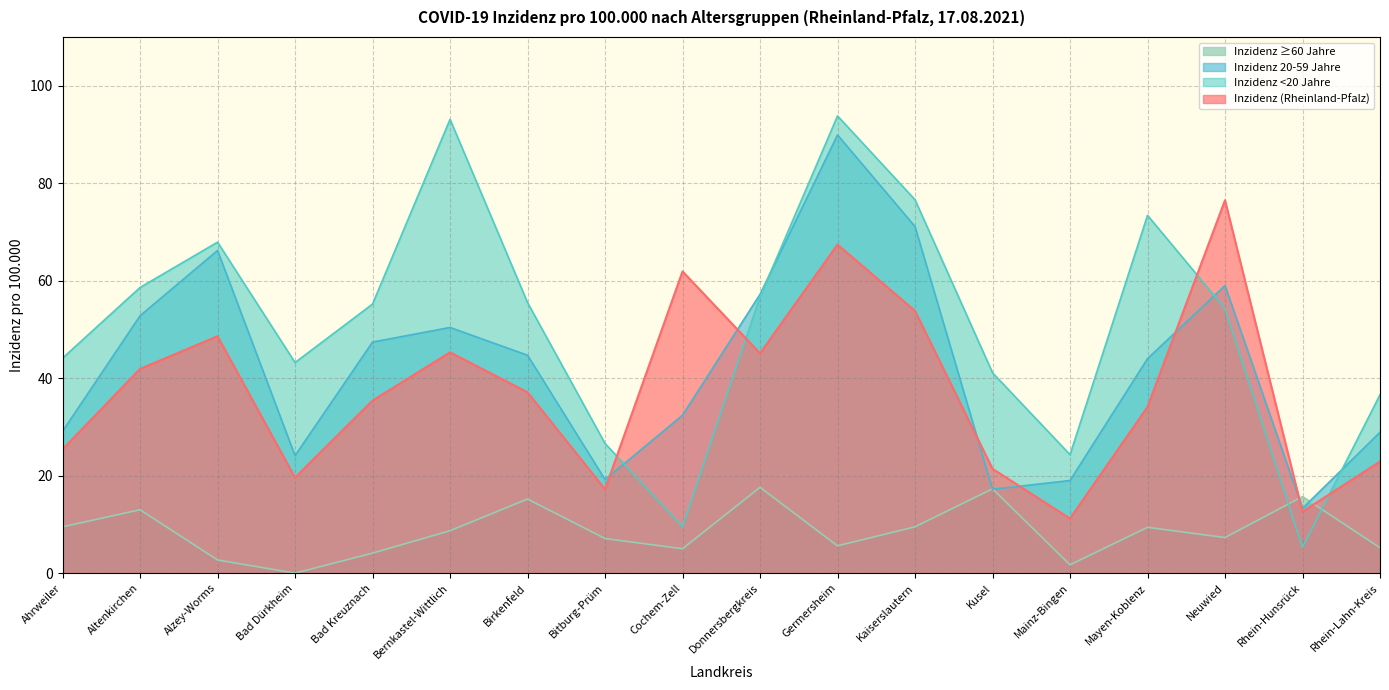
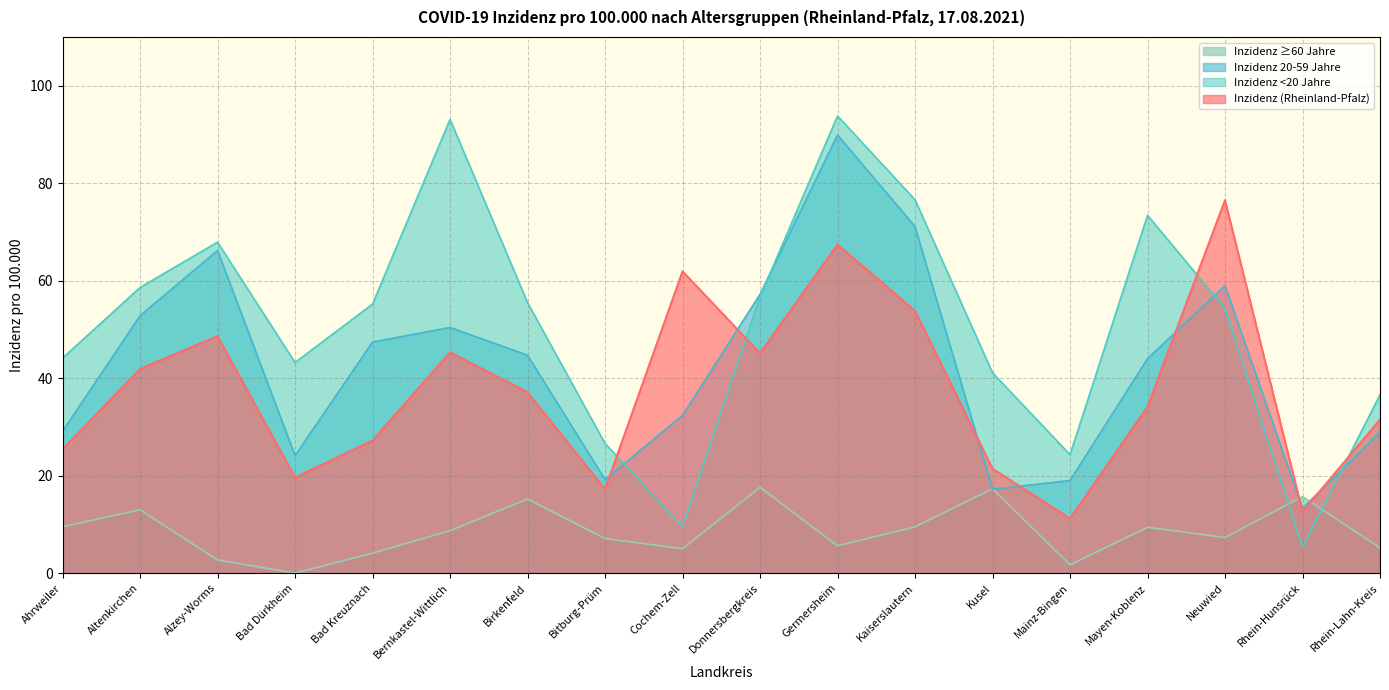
  {
    "Inzidenz (Rheinland-Pfalz)": {
      "Ahrweiler": 25,
      "Altenkirchen": 42,
      "Alzey-Worms": 49,
      "Bad Dürkheim": 20,
-     "Bad Kreuznach": 35,
+     "Bad Kreuznach": 27,
      "Bernkastel-Wittlich": 45,
      "Birkenfeld": 37,
      "Bitburg-Prüm": 17,
      "Cochem-Zell": 62,
      "Donnersbergkreis": 45,
      "Germersheim": 67,
      "Kaiserslautern": 54,
      "Kusel": 21,
      "Mainz-Bingen": 11,
      "Mayen-Koblenz": 34,
      "Neuwied": 77,
      "Rhein-Hunsrück": 13,
-     "Rhein-Lahn-Kreis": 23
+     "Rhein-Lahn-Kreis": 32
    }
  }
